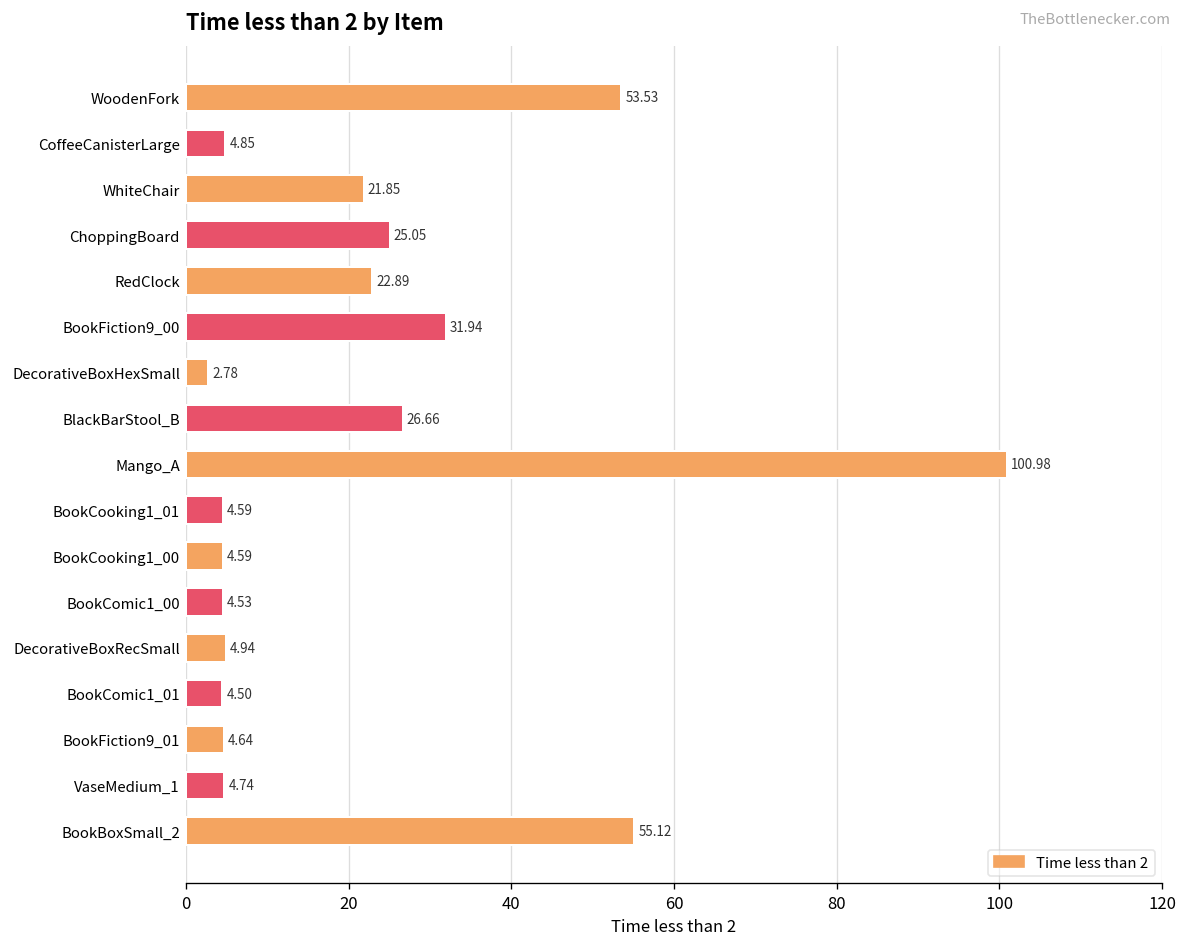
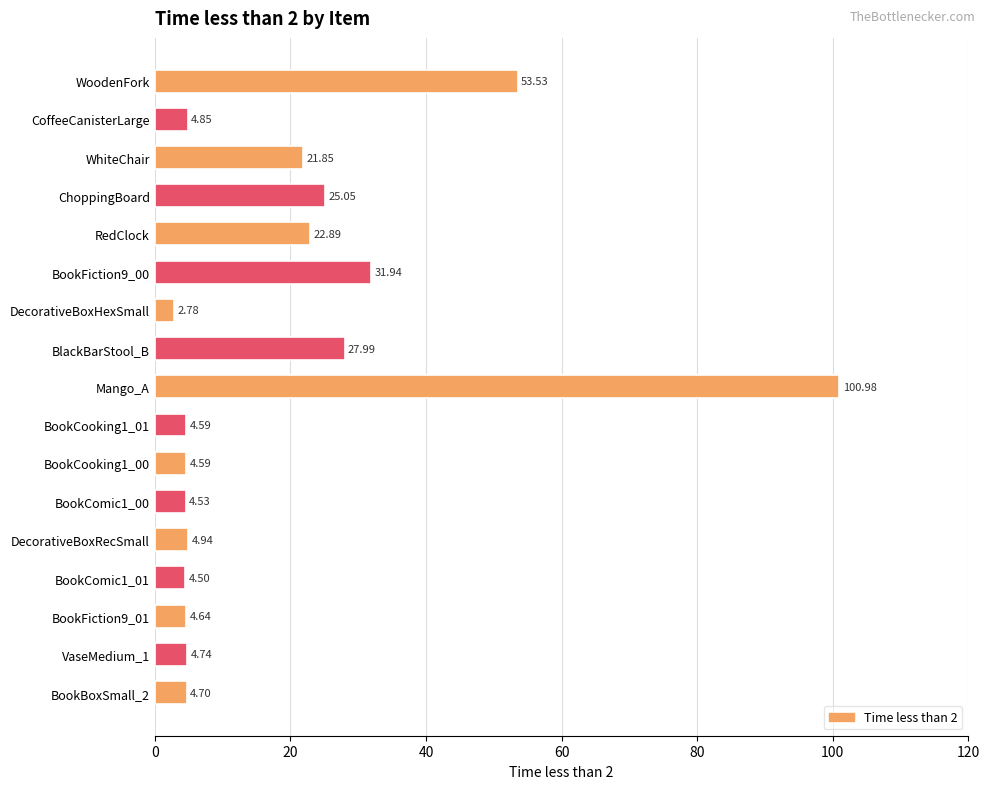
  {
    "WoodenFork": 53.53,
    "CoffeeCanisterLarge": 4.85,
    "WhiteChair": 21.85,
    "ChoppingBoard": 25.05,
    "RedClock": 22.89,
    "BookFiction9_00": 31.94,
    "DecorativeBoxHexSmall": 2.78,
-   "BlackBarStool_B": 26.66,
+   "BlackBarStool_B": 27.99,
    "Mango_A": 100.98,
    "BookCooking1_01": 4.59,
    "BookCooking1_00": 4.59,
    "BookComic1_00": 4.53,
    "DecorativeBoxRecSmall": 4.94,
    "BookComic1_01": 4.50,
    "BookFiction9_01": 4.64,
    "VaseMedium_1": 4.74,
-   "BookBoxSmall_2": 55.12
+   "BookBoxSmall_2": 4.70
  }
